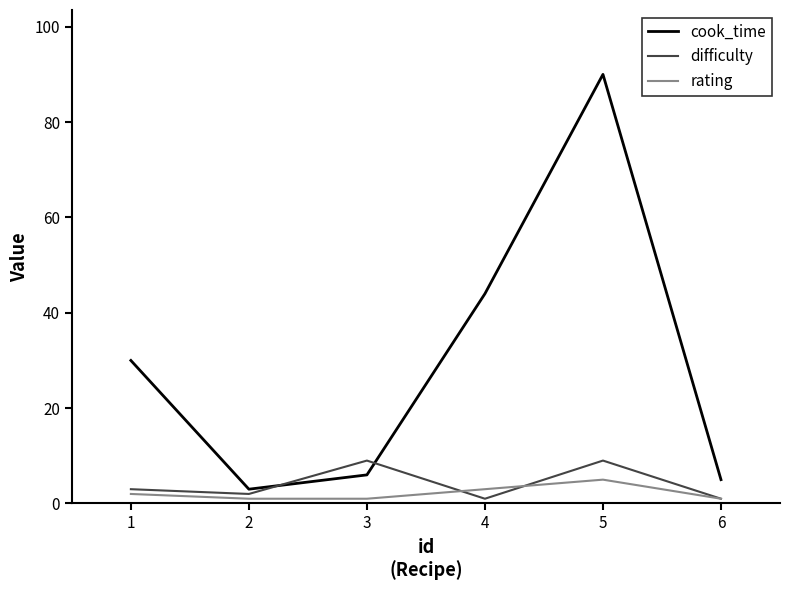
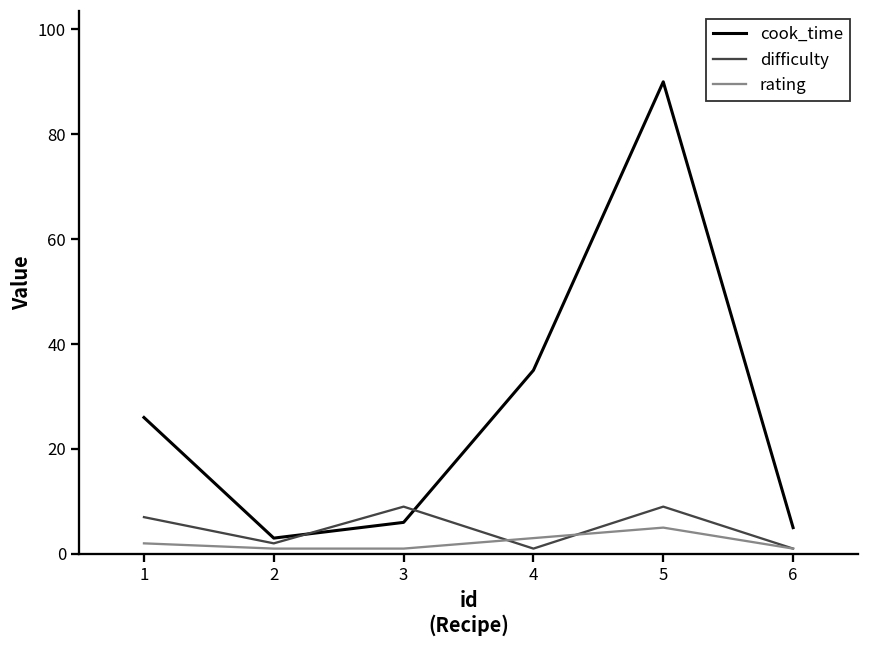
  {
    "cook_time": {
-     "1": 30,
+     "1": 26,
      "2": 3,
      "3": 6,
-     "4": 44,
+     "4": 35,
      "5": 90,
      "6": 5
    },
    "difficulty": {
-     "1": 3,
+     "1": 7,
      "2": 2,
      "3": 9,
      "4": 1,
      "5": 9
    },
    "rating": {
      "1": 2,
      "2": 1,
      "3": 1,
      "4": 3,
      "5": 5
    }
  }
